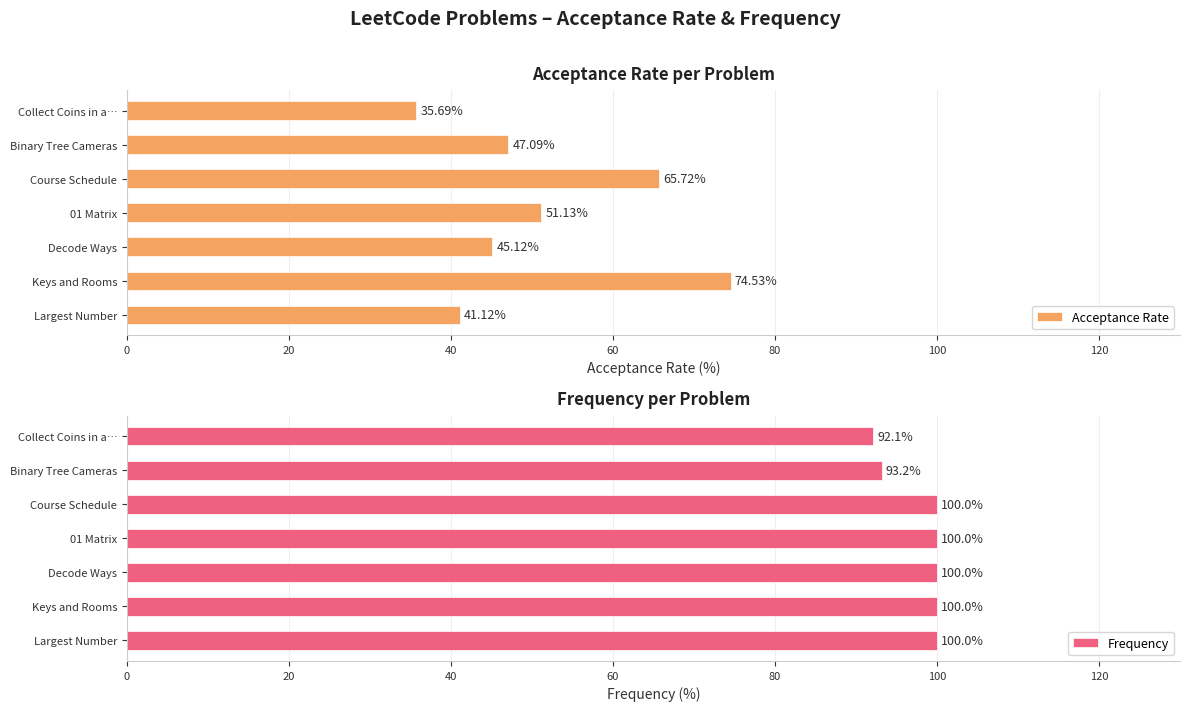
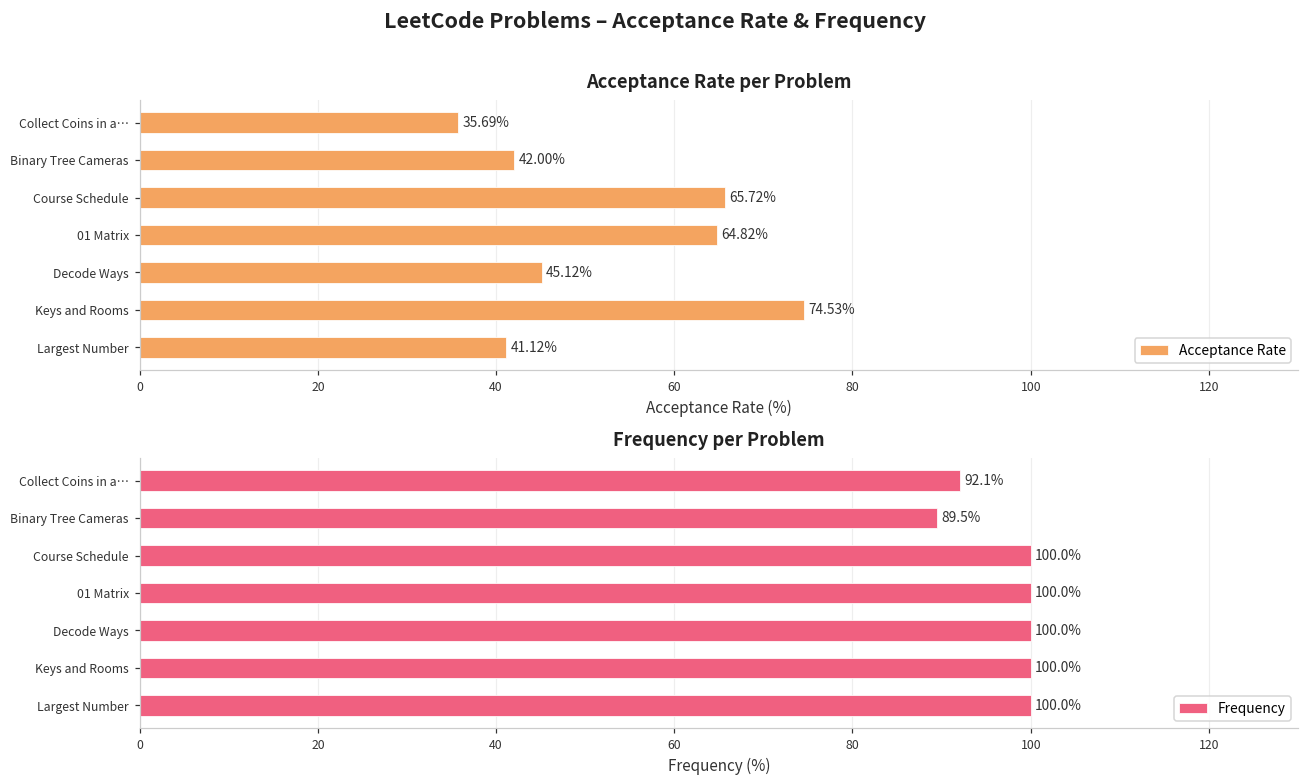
  {
    "Acceptance Rate per Problem": {
      "Collect Coins in a…": "35.69%",
-     "Binary Tree Cameras": "47.09%",
+     "Binary Tree Cameras": "42.00%",
      "Course Schedule": "65.72%",
-     "01 Matrix": "51.13%",
+     "01 Matrix": "64.82%",
      "Decode Ways": "45.12%",
      "Keys and Rooms": "74.53%",
      "Largest Number": "41.12%"
    },
    "Frequency per Problem": {
      "Collect Coins in a…": "92.1%",
-     "Binary Tree Cameras": "93.2%",
+     "Binary Tree Cameras": "89.5%",
      "Course Schedule": "100.0%",
      "01 Matrix": "100.0%",
      "Decode Ways": "100.0%",
      "Keys and Rooms": "100.0%",
      "Largest Number": "100.0%"
    }
  }
